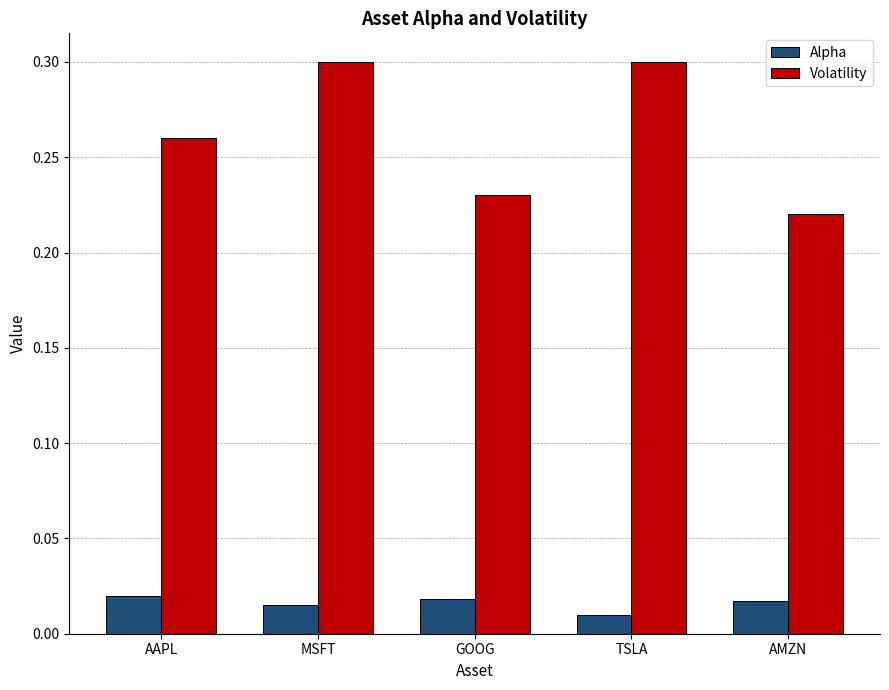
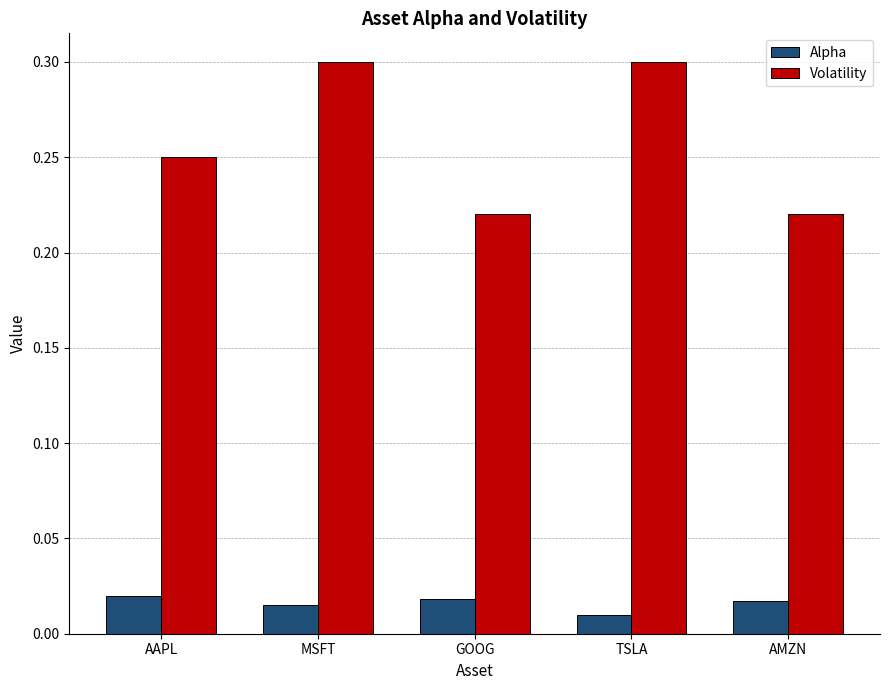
  {
    "Alpha": {
      "AAPL": 0.02,
      "MSFT": 0.015,
      "GOOG": 0.018,
      "TSLA": 0.01,
      "AMZN": 0.017
    },
    "Volatility": {
-     "AAPL": 0.26,
+     "AAPL": 0.25,
      "MSFT": 0.30,
-     "GOOG": 0.23,
+     "GOOG": 0.22,
      "TSLA": 0.30,
      "AMZN": 0.22
    }
  }
